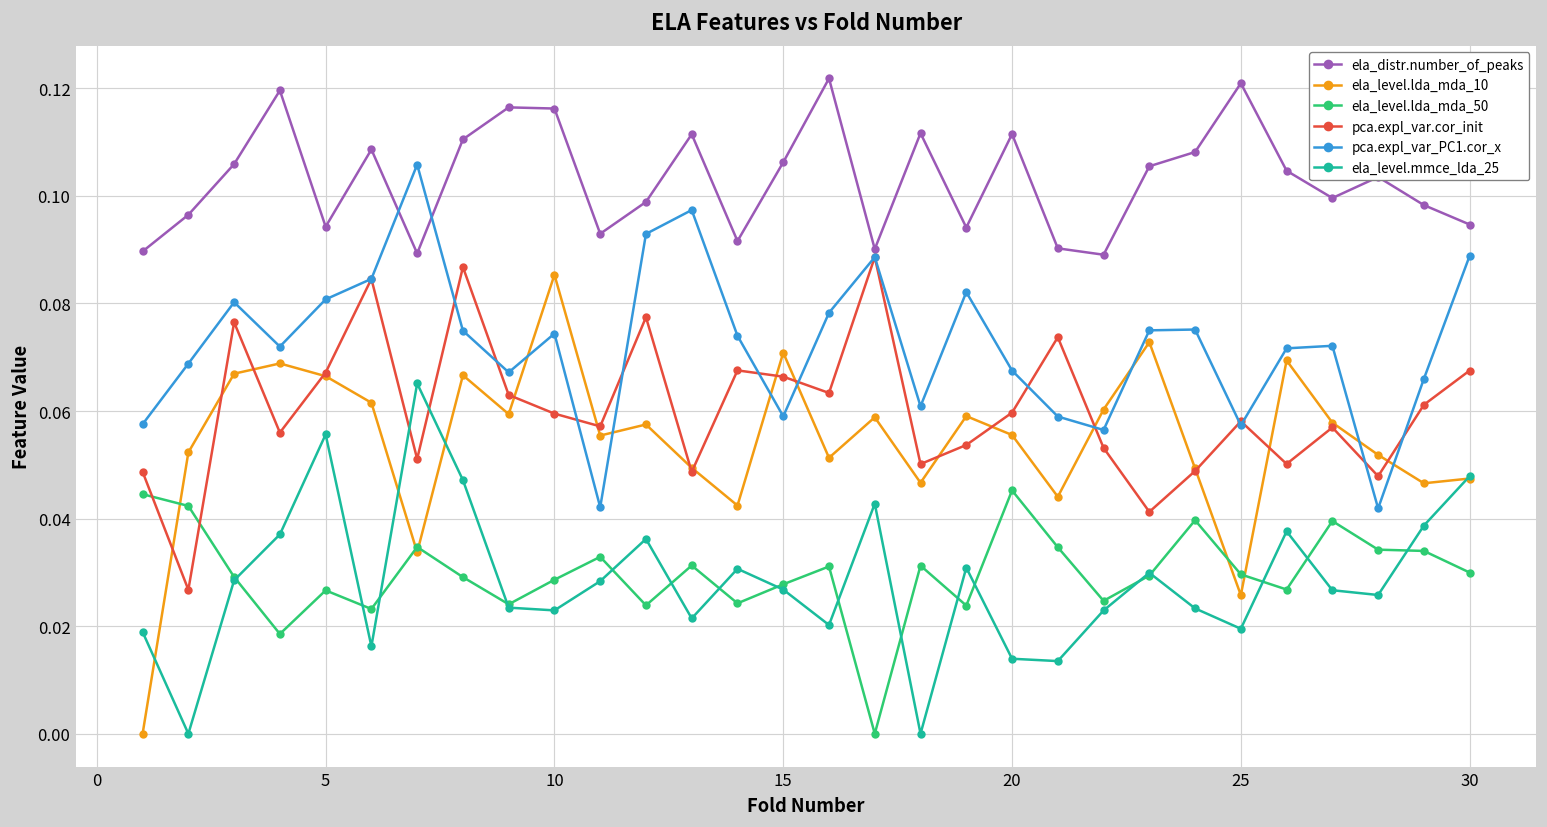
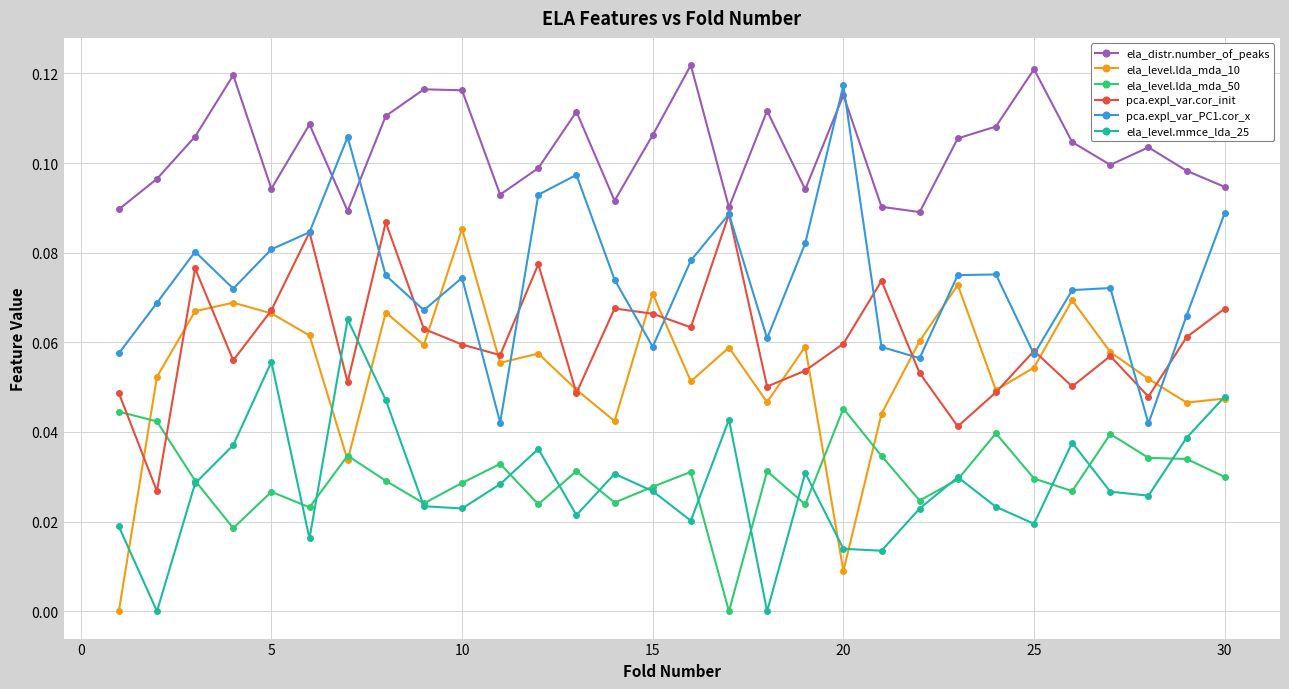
  {
    "ela_distr.number_of_peaks": {
      "5": 0.094,
      "10": 0.116,
      "15": 0.106,
-     "20": 0.111,
+     "20": 0.115,
      "25": 0.121,
      "30": 0.095
    },
    "ela_level.lda_mda_10": {
      "5": 0.066,
      "10": 0.085,
      "15": 0.071,
-     "20": 0.056,
-     "25": 0.026
+     "20": 0.009,
+     "25": 0.054
    },
    "pca.expl_var.cor_init": {
      "5": 0.067,
      "10": 0.060,
      "15": 0.066,
      "20": 0.060,
      "25": 0.058,
      "30": 0.068
    },
    "pca.expl_var_PC1.cor_x": {
      "5": 0.081,
      "10": 0.074,
      "15": 0.059,
-     "20": 0.068,
+     "20": 0.117,
      "25": 0.057,
      "30": 0.089
    }
  }
